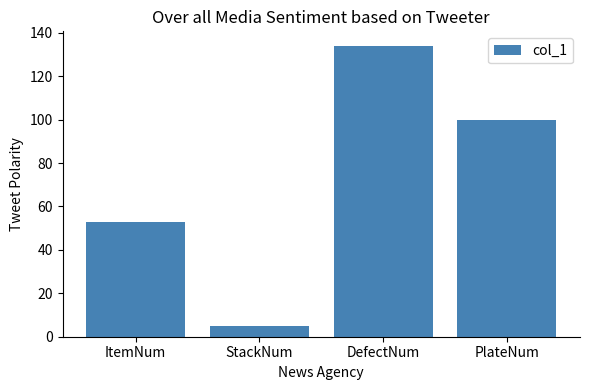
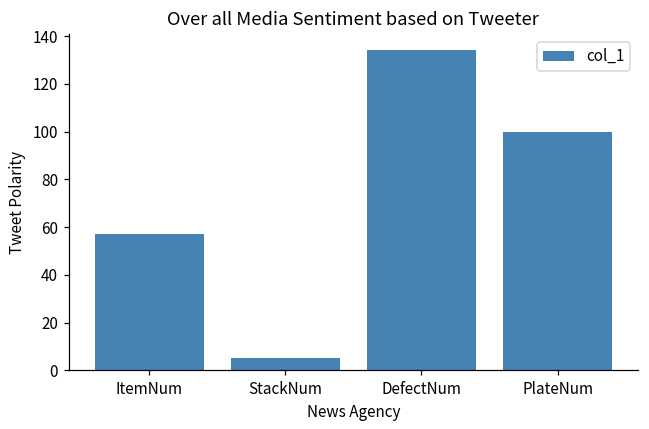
  {
-   "ItemNum": 53,
+   "ItemNum": 57,
    "StackNum": 5,
    "DefectNum": 134,
    "PlateNum": 100
  }
